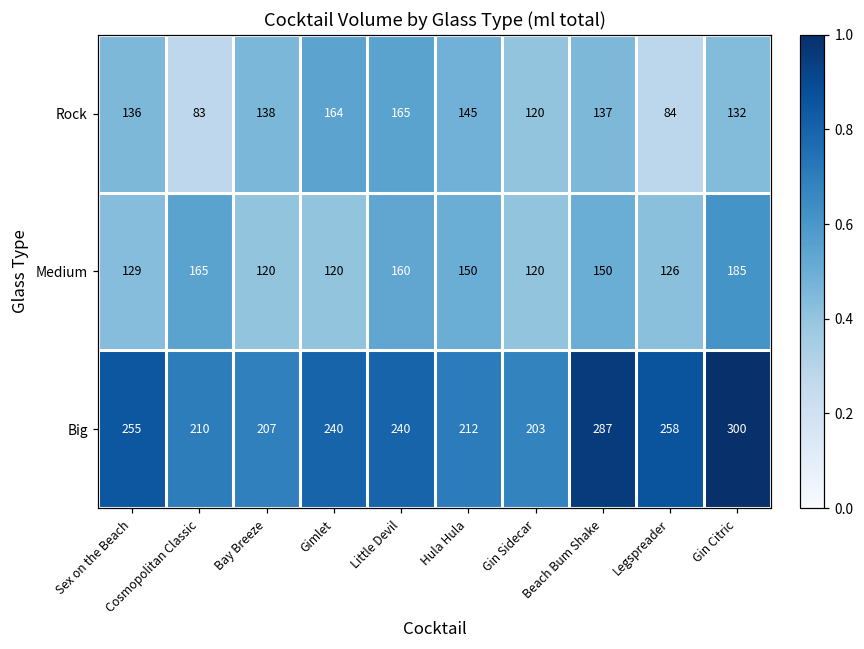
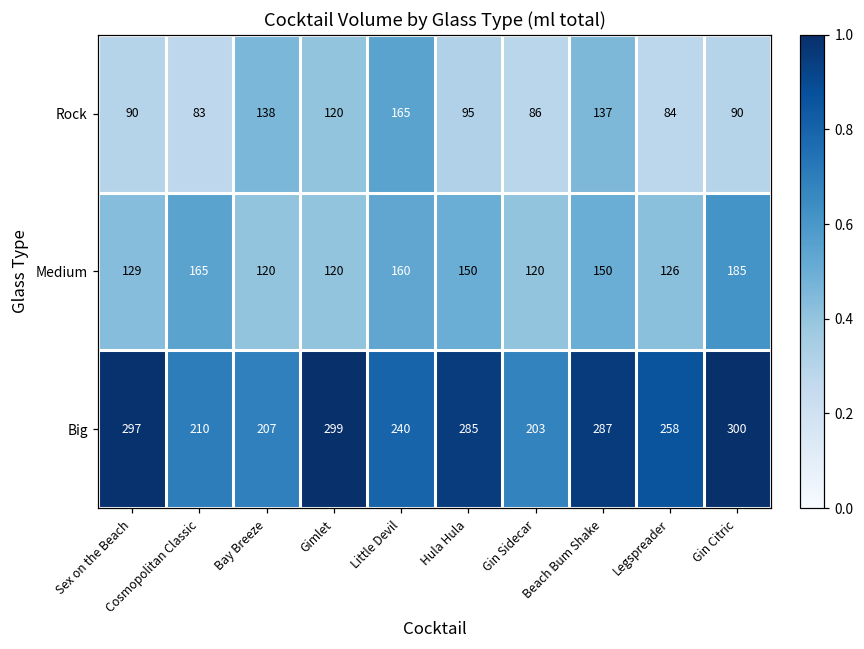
  {
    "Rock": {
-     "Sex on the Beach": 136,
+     "Sex on the Beach": 90,
      "Cosmopolitan Classic": 83,
      "Bay Breeze": 138,
-     "Gimlet": 164,
+     "Gimlet": 120,
      "Little Devil": 165,
-     "Hula Hula": 145,
-     "Gin Sidecar": 120,
+     "Hula Hula": 95,
+     "Gin Sidecar": 86,
      "Beach Bum Shake": 137,
      "Legspreader": 84,
-     "Gin Citric": 132
+     "Gin Citric": 90
    },
    "Medium": {
      "Sex on the Beach": 129,
      "Cosmopolitan Classic": 165,
      "Bay Breeze": 120,
      "Gimlet": 120,
      "Little Devil": 160,
      "Hula Hula": 150,
      "Gin Sidecar": 120,
      "Beach Bum Shake": 150,
      "Legspreader": 126,
      "Gin Citric": 185
    },
    "Big": {
-     "Sex on the Beach": 255,
+     "Sex on the Beach": 297,
      "Cosmopolitan Classic": 210,
      "Bay Breeze": 207,
-     "Gimlet": 240,
+     "Gimlet": 299,
      "Little Devil": 240,
-     "Hula Hula": 212,
+     "Hula Hula": 285,
      "Gin Sidecar": 203,
      "Beach Bum Shake": 287,
      "Legspreader": 258,
      "Gin Citric": 300
    }
  }
